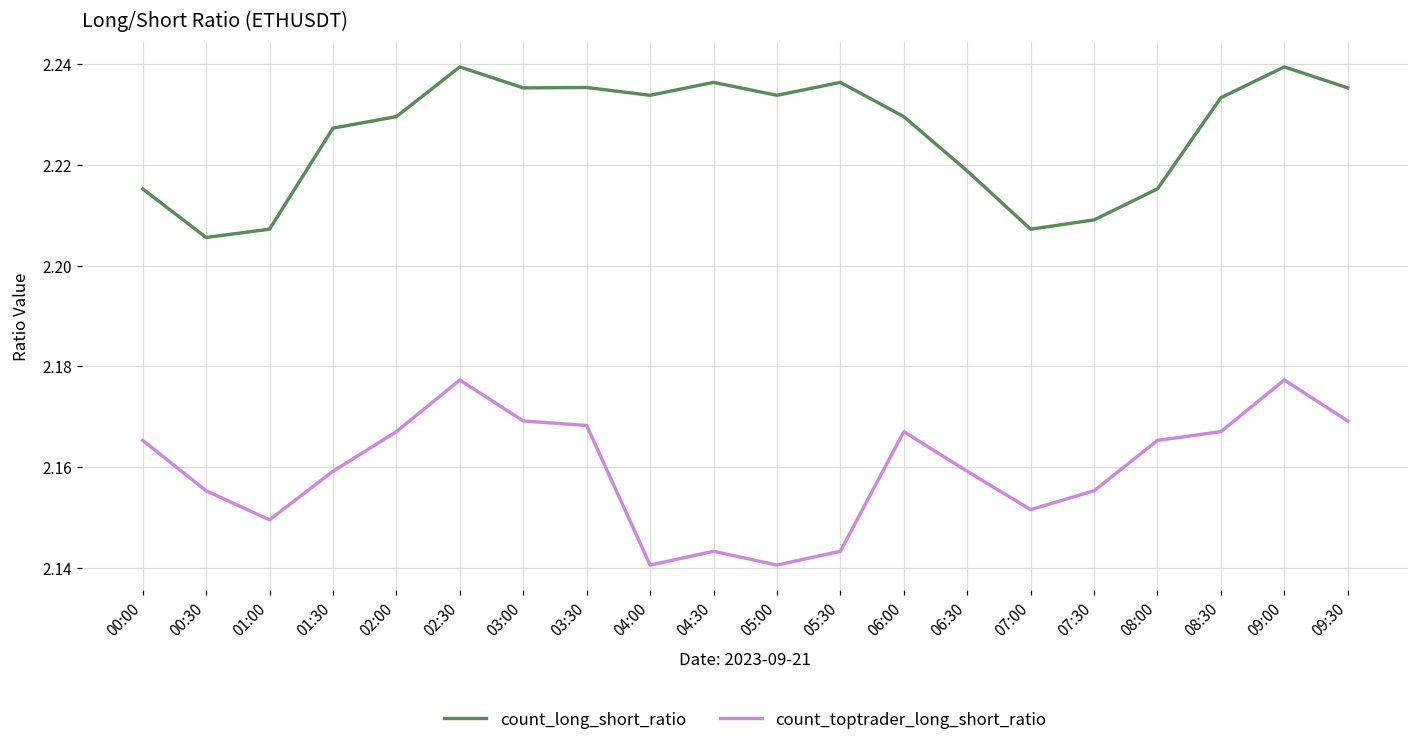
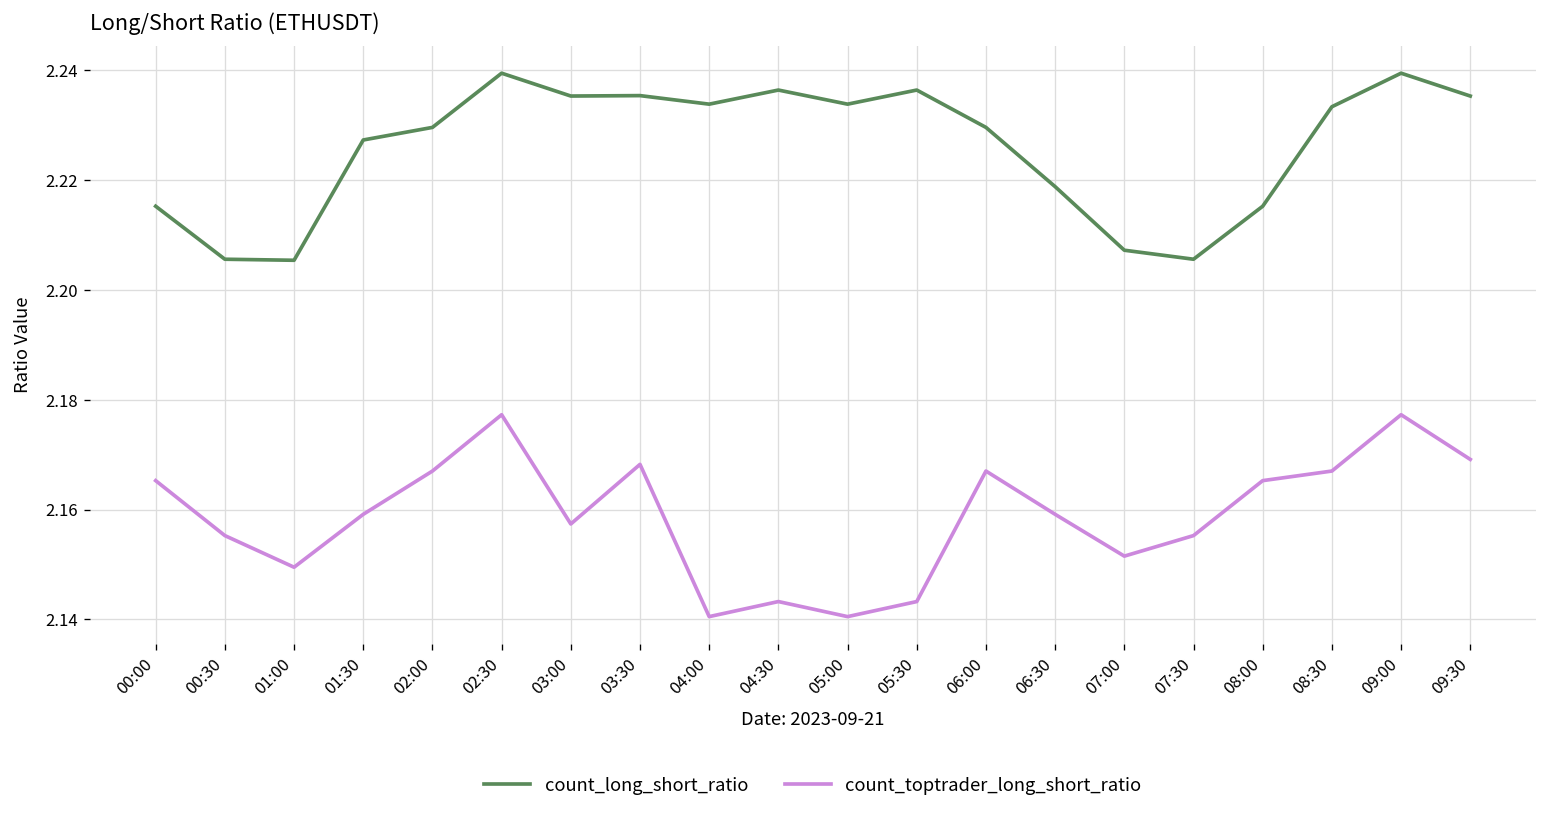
  {
    "count_long_short_ratio": {
      "00:00": 2.215,
      "00:30": 2.206,
-     "01:00": 2.207,
+     "01:00": 2.205,
      "01:30": 2.227,
      "02:00": 2.230,
      "02:30": 2.239,
      "03:00": 2.235,
      "03:30": 2.235,
      "04:00": 2.234,
      "04:30": 2.236,
      "05:00": 2.234,
      "05:30": 2.236,
      "06:00": 2.230,
      "06:30": 2.219,
      "07:00": 2.207,
-     "07:30": 2.209,
+     "07:30": 2.206,
      "08:00": 2.215,
      "08:30": 2.233,
      "09:00": 2.239,
      "09:30": 2.235
    },
    "count_toptrader_long_short_ratio": {
      "00:00": 2.165,
      "00:30": 2.155,
      "01:00": 2.150,
      "01:30": 2.159,
      "02:00": 2.167,
      "02:30": 2.177,
-     "03:00": 2.169,
+     "03:00": 2.157,
      "03:30": 2.168,
      "04:00": 2.141,
      "04:30": 2.143,
      "05:00": 2.141,
      "05:30": 2.143,
      "06:00": 2.167,
      "06:30": 2.159,
      "07:00": 2.152,
      "07:30": 2.155,
      "08:00": 2.165,
      "08:30": 2.167,
      "09:00": 2.177,
      "09:30": 2.169
    }
  }
